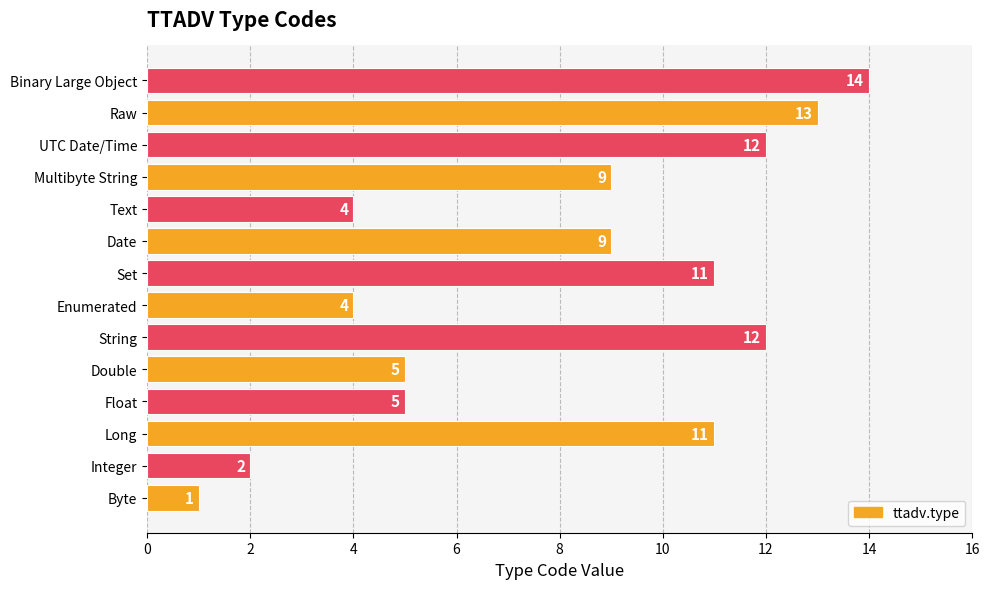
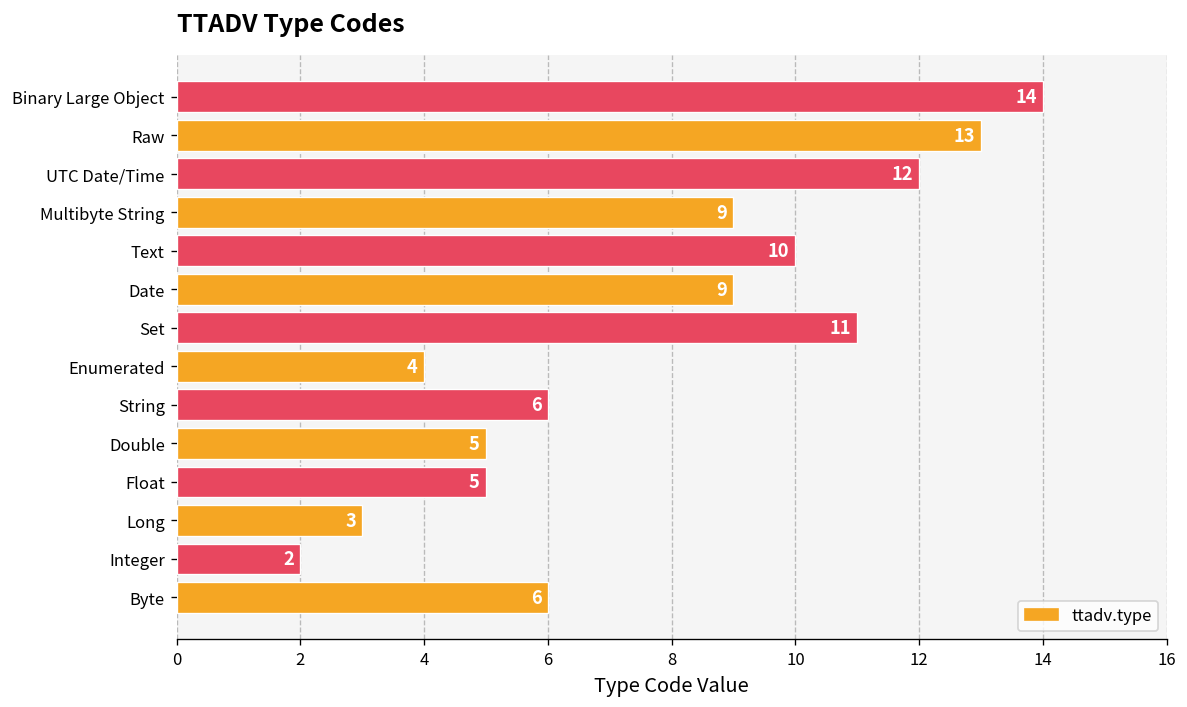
  {
    "Binary Large Object": 14,
    "Raw": 13,
    "UTC Date/Time": 12,
    "Multibyte String": 9,
-   "Text": 4,
+   "Text": 10,
    "Date": 9,
    "Set": 11,
    "Enumerated": 4,
-   "String": 12,
+   "String": 6,
    "Double": 5,
    "Float": 5,
-   "Long": 11,
+   "Long": 3,
    "Integer": 2,
-   "Byte": 1
+   "Byte": 6
  }
